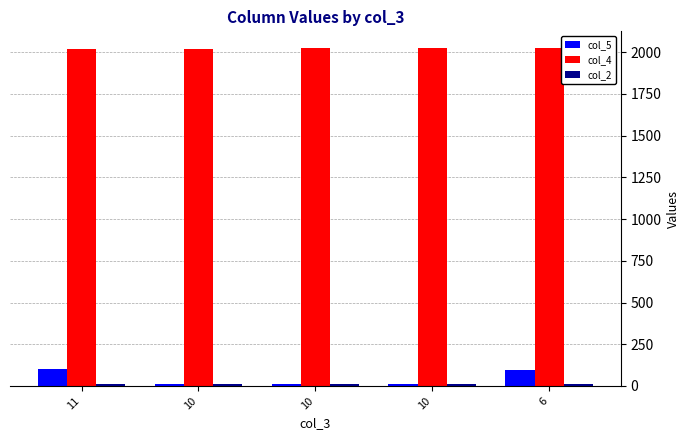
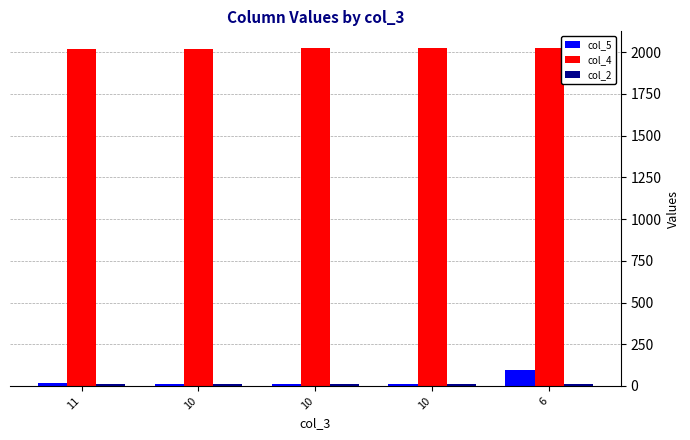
  {
    "col_5": {
-     "11": 100,
+     "11": 20,
      "6": 100
    },
    "col_4": {
      "11": 2020,
      "6": 2020
    }
  }
